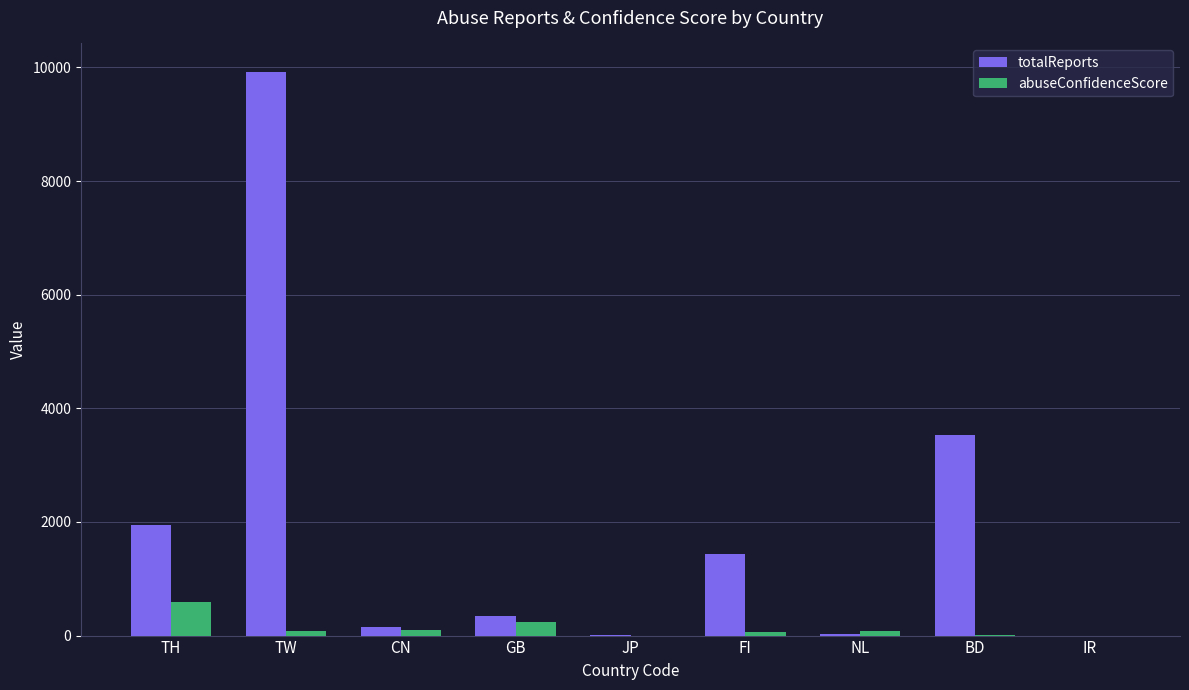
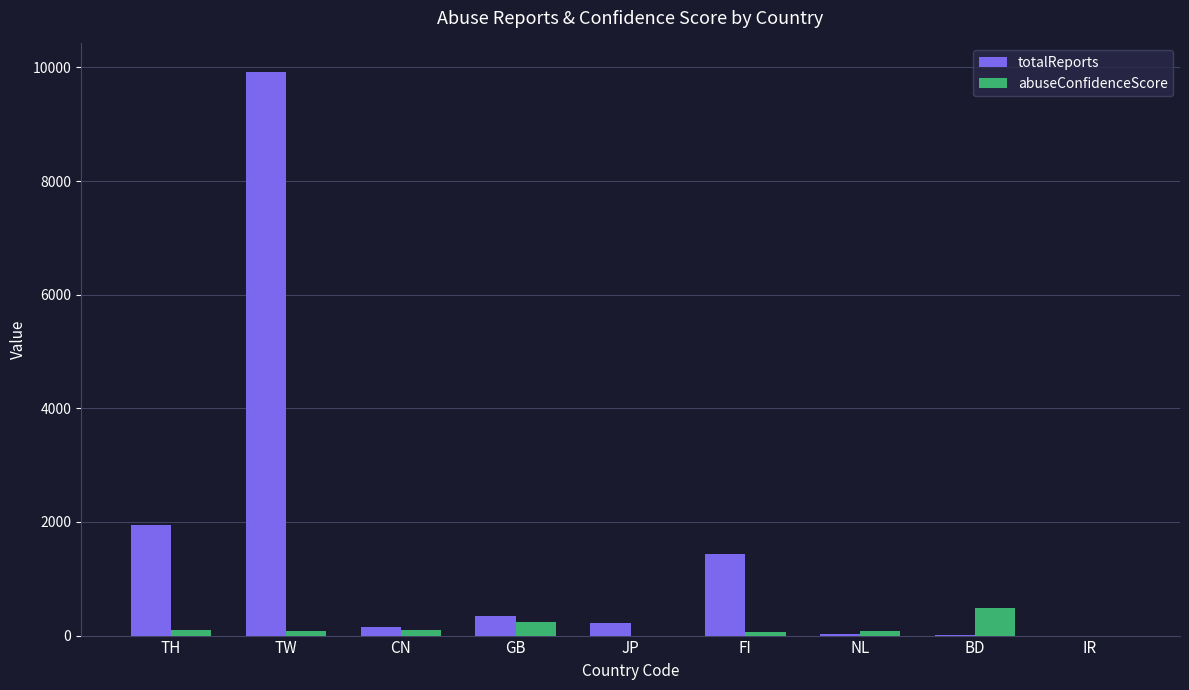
  {
    "totalReports": {
      "TH": 1900,
      "TW": 9900,
      "CN": 200,
      "GB": 300,
-     "JP": 0,
+     "JP": 200,
      "FI": 1400,
-     "BD": 3500,
+     "BD": 0,
      "IR": 0
    },
    "abuseConfidenceScore": {
-     "TH": 600,
+     "TH": 100,
      "TW": 100,
      "CN": 100,
      "GB": 200,
      "JP": 0,
      "FI": 100,
      "NL": 100,
-     "BD": 0,
+     "BD": 500,
      "IR": 0
    }
  }
